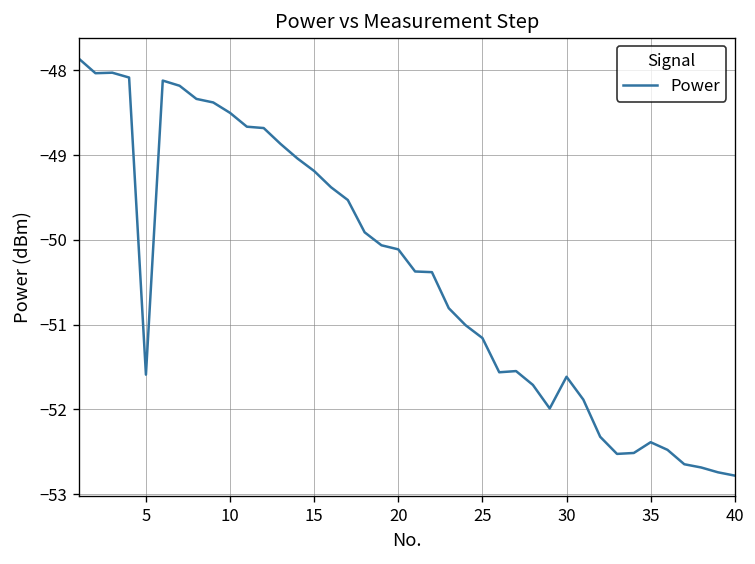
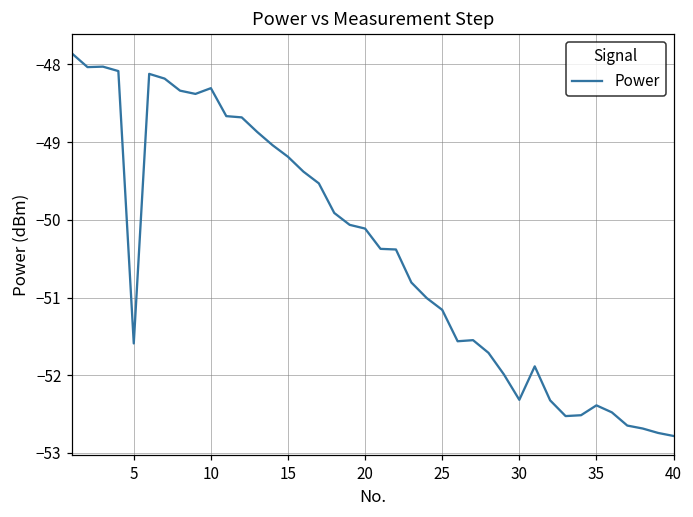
  {
    "5": -51.6,
-   "10": -48.5,
+   "10": -48.3,
    "15": -49.2,
    "20": -50.1,
    "25": -51.2,
-   "30": -51.6,
+   "30": -52.3,
    "35": -52.4,
    "40": -52.8
  }
